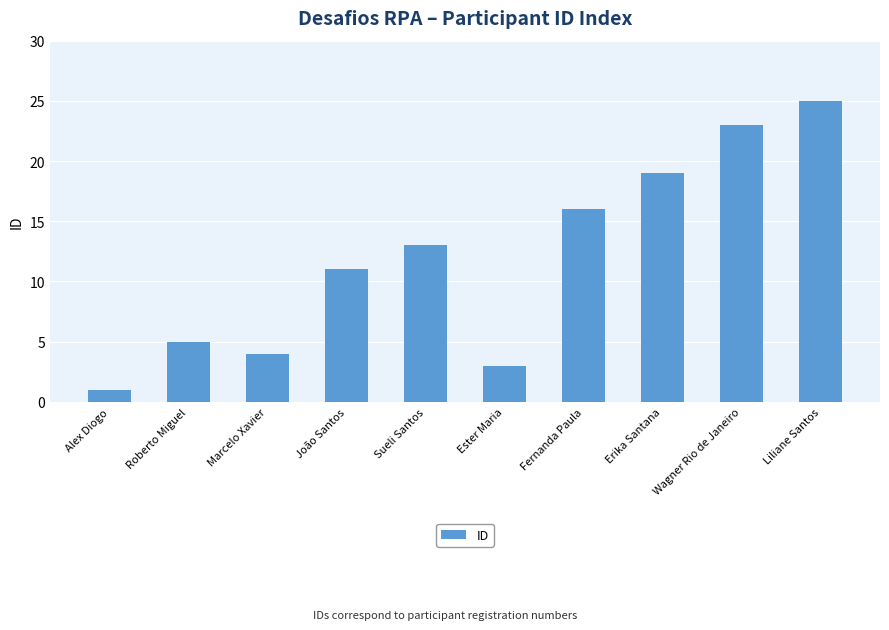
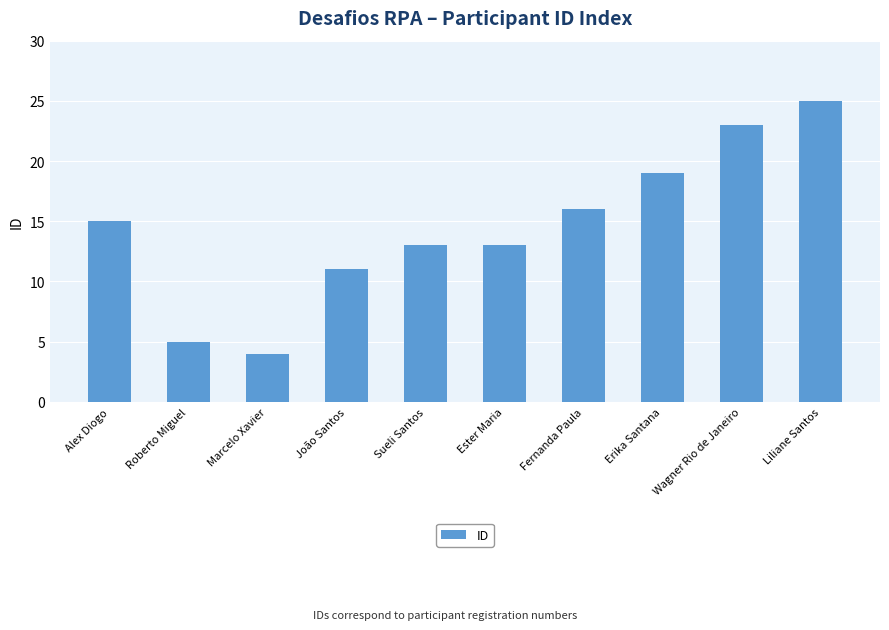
  {
-   "Alex Diogo": 1,
+   "Alex Diogo": 15,
    "Roberto Miguel": 5,
    "Marcelo Xavier": 4,
    "João Santos": 11,
    "Sueli Santos": 13,
-   "Ester Maria": 3,
+   "Ester Maria": 13,
    "Fernanda Paula": 16,
    "Erika Santana": 19,
    "Wagner Rio de Janeiro": 23,
    "Liliane Santos": 25
  }
